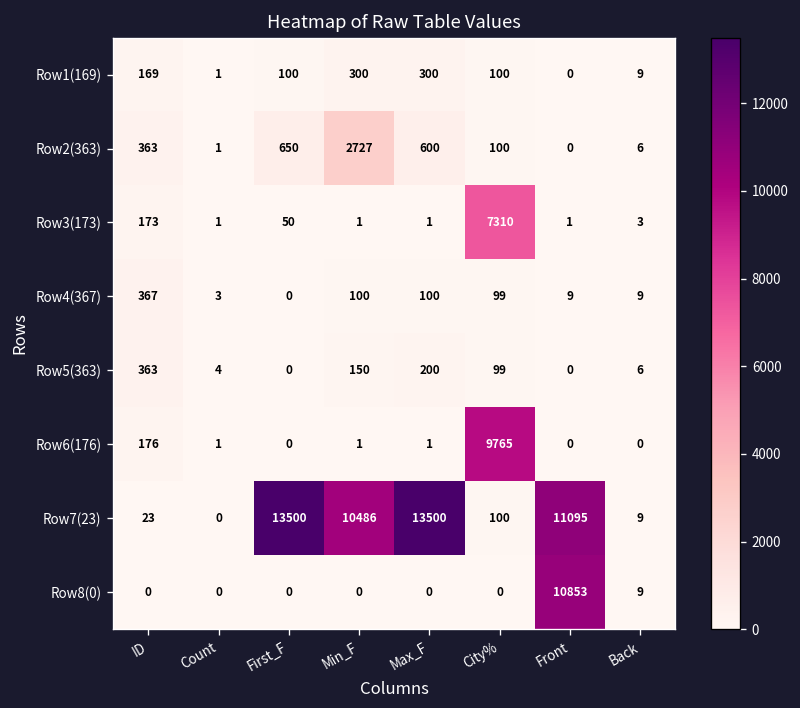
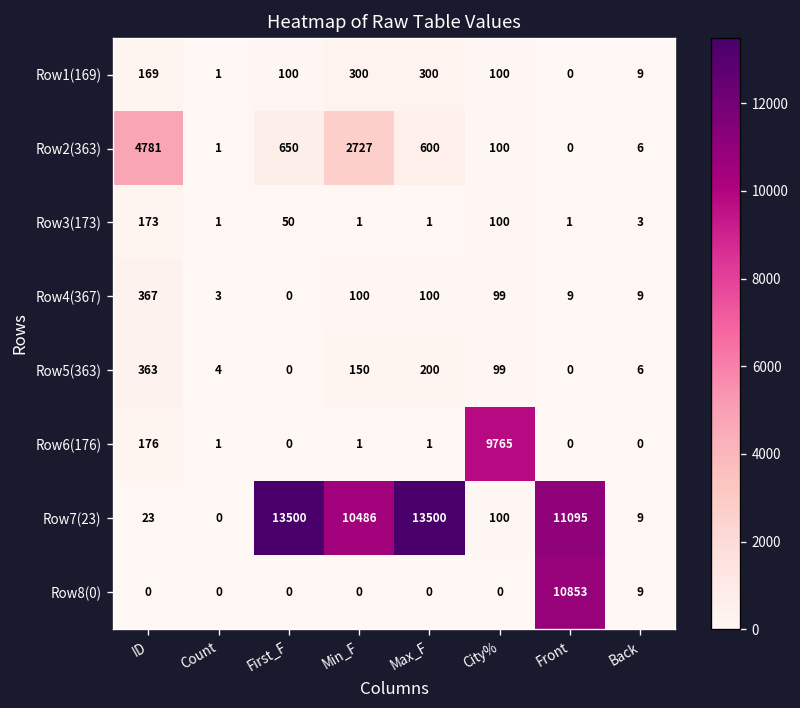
  {
    "Row1(169)": {
      "ID": 169,
      "Count": 1,
      "First_F": 100,
      "Min_F": 300,
      "Max_F": 300,
      "City%": 100,
      "Front": 0,
      "Back": 9
    },
    "Row2(363)": {
-     "ID": 363,
+     "ID": 4781,
      "Count": 1,
      "First_F": 650,
      "Min_F": 2727,
      "Max_F": 600,
      "City%": 100,
      "Front": 0,
      "Back": 6
    },
    "Row3(173)": {
      "ID": 173,
      "Count": 1,
      "First_F": 50,
      "Min_F": 1,
      "Max_F": 1,
-     "City%": 7310,
+     "City%": 100,
      "Front": 1,
      "Back": 3
    },
    "Row4(367)": {
      "ID": 367,
      "Count": 3,
      "First_F": 0,
      "Min_F": 100,
      "Max_F": 100,
      "City%": 99,
      "Front": 9,
      "Back": 9
    },
    "Row5(363)": {
      "ID": 363,
      "Count": 4,
      "First_F": 0,
      "Min_F": 150,
      "Max_F": 200,
      "City%": 99,
      "Front": 0,
      "Back": 6
    },
    "Row6(176)": {
      "ID": 176,
      "Count": 1,
      "First_F": 0,
      "Min_F": 1,
      "Max_F": 1,
      "City%": 9765,
      "Front": 0,
      "Back": 0
    },
    "Row7(23)": {
      "ID": 23,
      "Count": 0,
      "First_F": 13500,
      "Min_F": 10486,
      "Max_F": 13500,
      "City%": 100,
      "Front": 11095,
      "Back": 9
    },
    "Row8(0)": {
      "ID": 0,
      "Count": 0,
      "First_F": 0,
      "Min_F": 0,
      "Max_F": 0,
      "City%": 0,
      "Front": 10853,
      "Back": 9
    }
  }
